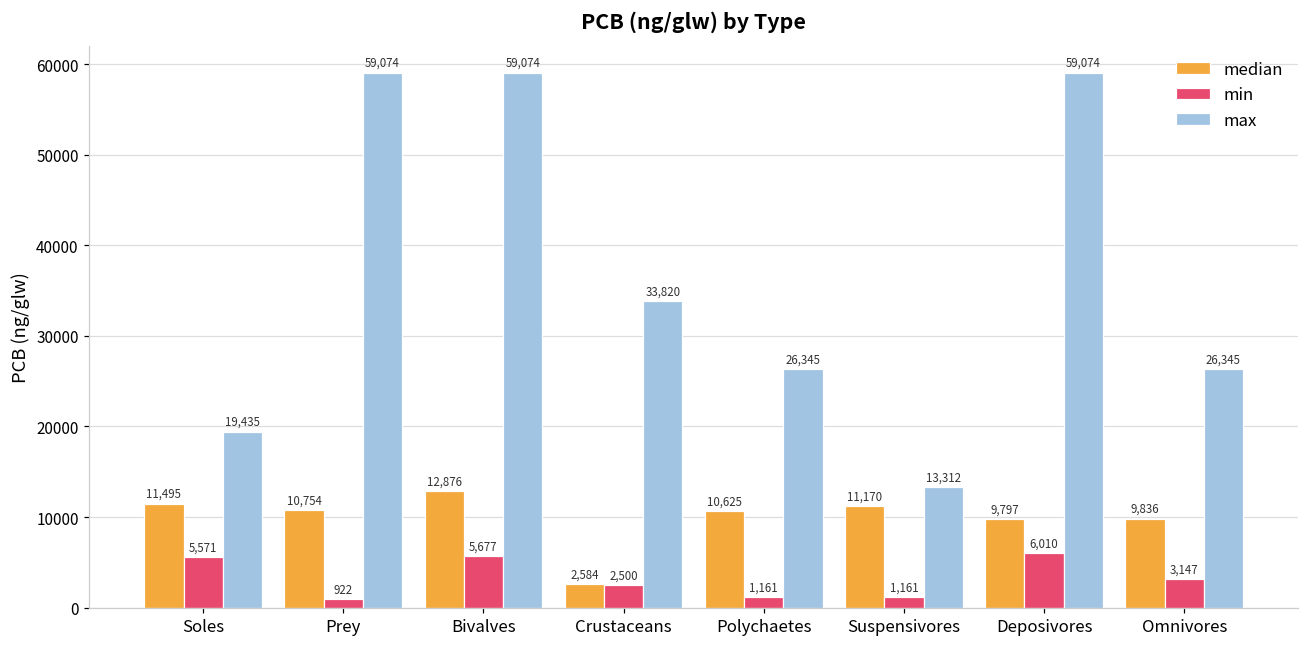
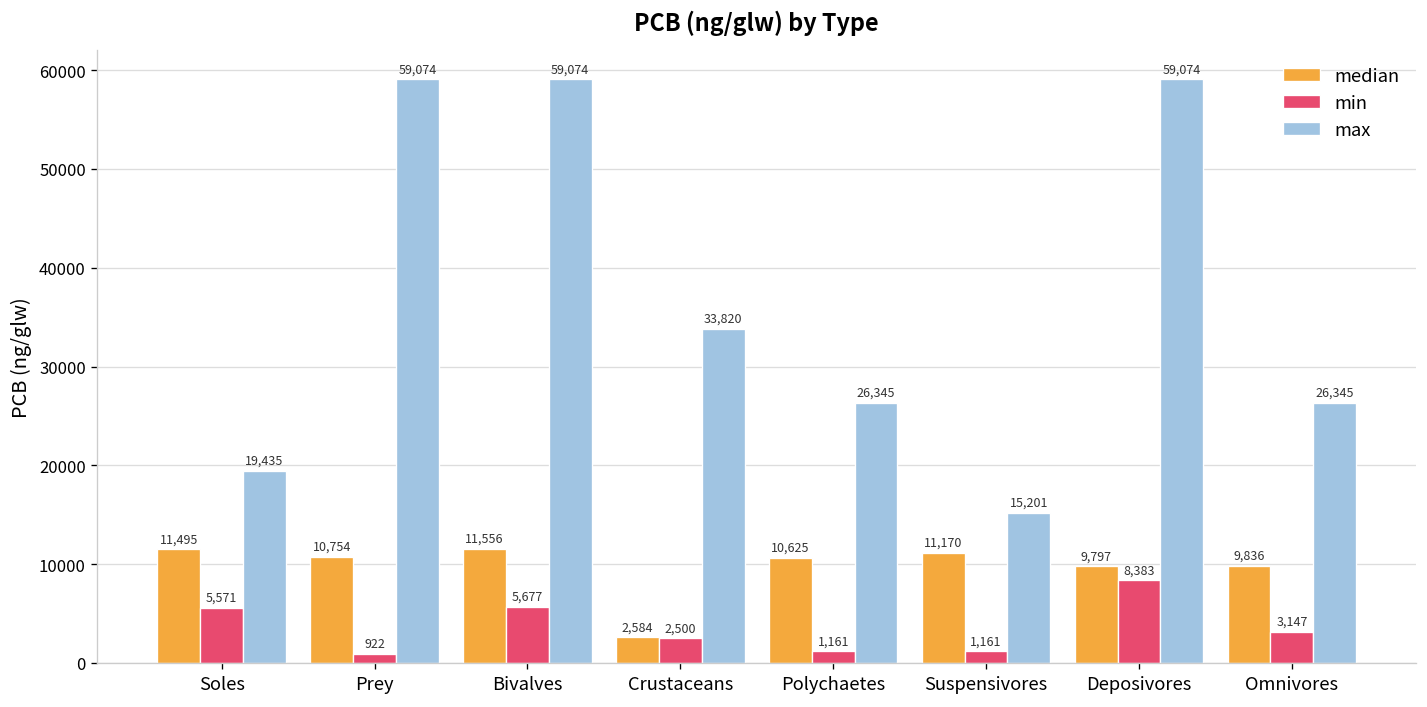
  {
    "median": {
      "Soles": "11,495",
      "Prey": "10,754",
-     "Bivalves": "12,876",
+     "Bivalves": "11,556",
      "Crustaceans": "2,584",
      "Polychaetes": "10,625",
      "Suspensivores": "11,170",
      "Deposivores": "9,797",
      "Omnivores": "9,836"
    },
    "min": {
      "Soles": "5,571",
      "Prey": "922",
      "Bivalves": "5,677",
      "Crustaceans": "2,500",
      "Polychaetes": "1,161",
      "Suspensivores": "1,161",
-     "Deposivores": "6,010",
+     "Deposivores": "8,383",
      "Omnivores": "3,147"
    },
    "max": {
      "Soles": "19,435",
      "Prey": "59,074",
      "Bivalves": "59,074",
      "Crustaceans": "33,820",
      "Polychaetes": "26,345",
-     "Suspensivores": "13,312",
+     "Suspensivores": "15,201",
      "Deposivores": "59,074",
      "Omnivores": "26,345"
    }
  }
